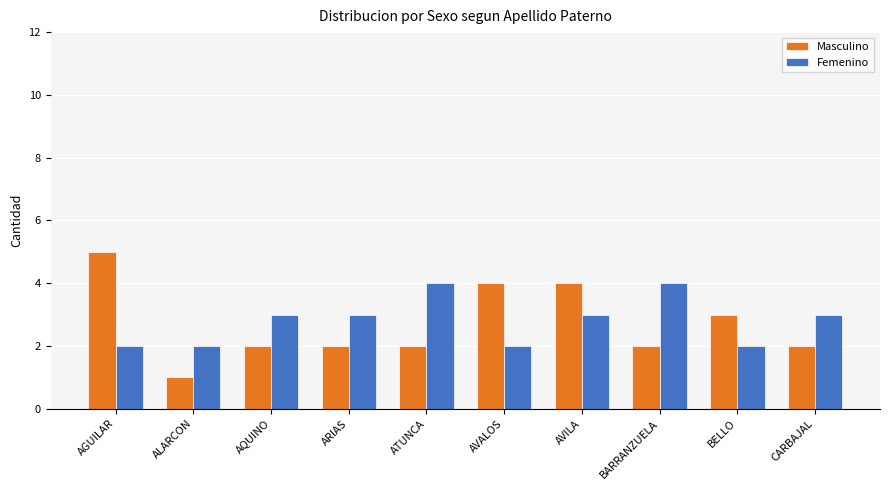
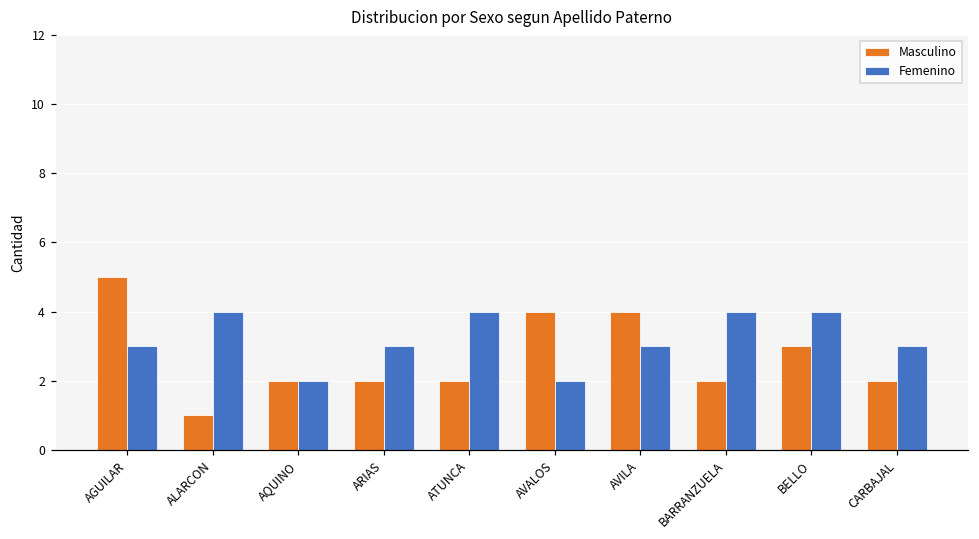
  {
    "Masculino": {
      "AGUILAR": 5,
      "ALARCON": 1,
      "AQUINO": 2,
      "ARIAS": 2,
      "ATUNCA": 2,
      "AVALOS": 4,
      "AVILA": 4,
      "BARRANZUELA": 2,
      "BELLO": 3,
      "CARBAJAL": 2
    },
    "Femenino": {
-     "AGUILAR": 2,
-     "ALARCON": 2,
-     "AQUINO": 3,
+     "AGUILAR": 3,
+     "ALARCON": 4,
+     "AQUINO": 2,
      "ARIAS": 3,
      "ATUNCA": 4,
      "AVALOS": 2,
      "AVILA": 3,
      "BARRANZUELA": 4,
-     "BELLO": 2,
+     "BELLO": 4,
      "CARBAJAL": 3
    }
  }
